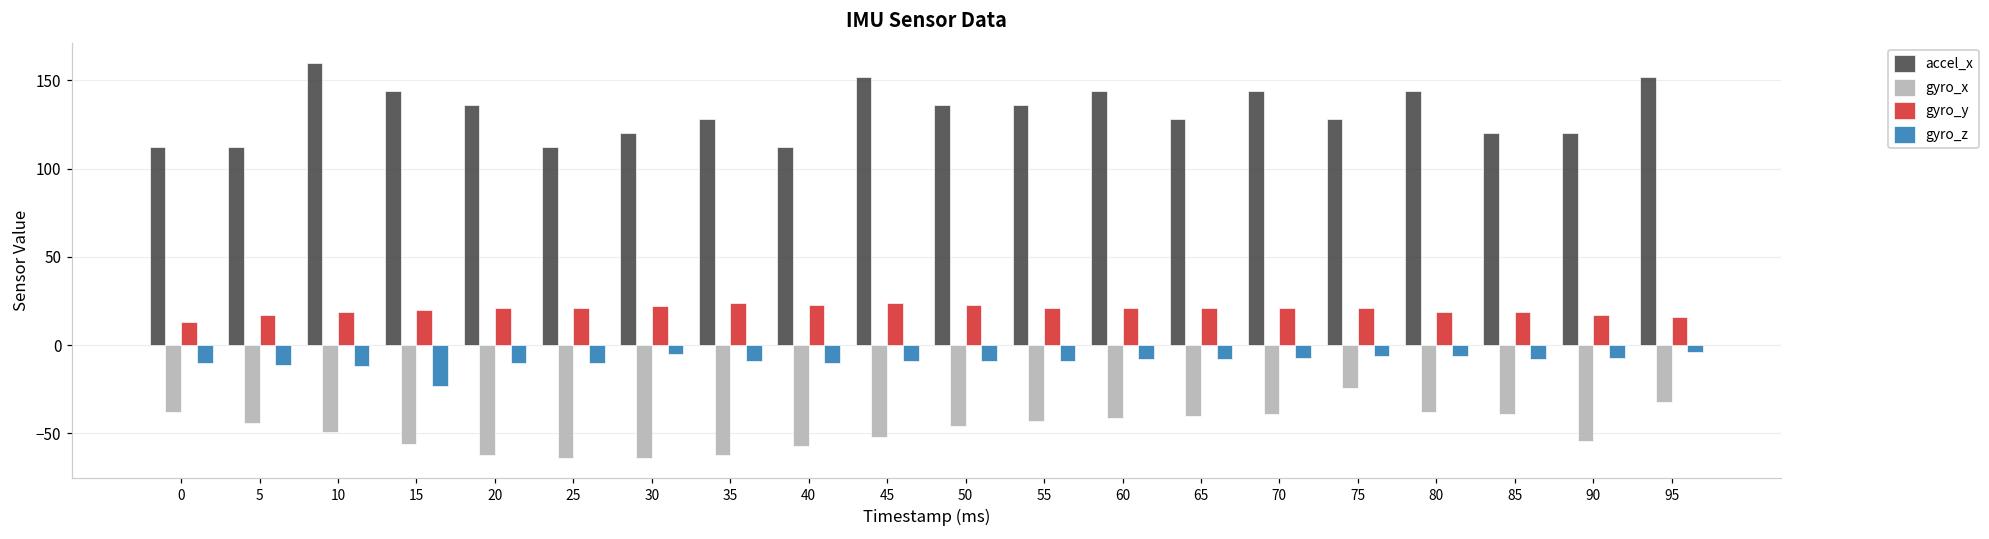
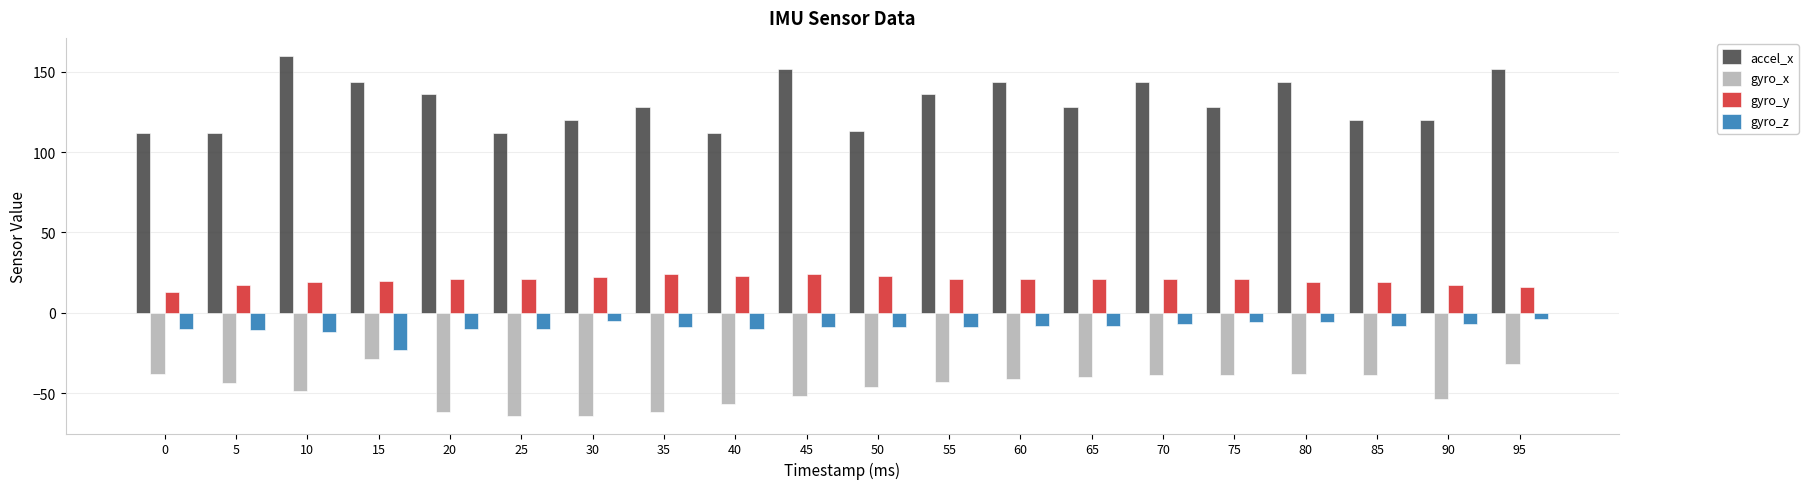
  {
    "accel_x": {
      "0": 112,
      "5": 112,
      "10": 160,
      "15": 144,
      "20": 136,
      "25": 112,
      "30": 120,
      "35": 128,
      "40": 112,
      "45": 152,
-     "50": 136,
+     "50": 113,
      "55": 136,
      "60": 144,
      "65": 128,
      "70": 144,
      "75": 128,
      "80": 144,
      "85": 120,
      "90": 120,
      "95": 152
    },
    "gyro_x": {
      "0": -38,
      "5": -44,
      "10": -49,
-     "15": -56,
+     "15": -29,
      "20": -62,
      "25": -64,
      "30": -64,
      "35": -62,
      "40": -57,
      "45": -52,
      "50": -46,
      "55": -43,
      "60": -41,
      "65": -40,
      "70": -39,
-     "75": -24,
+     "75": -39,
      "80": -38,
      "85": -39,
      "90": -54,
      "95": -32
    },
    "gyro_y": {
      "0": 13,
      "5": 17,
      "10": 19,
      "15": 20,
      "20": 21,
      "25": 21,
      "30": 22,
      "35": 24,
      "40": 23,
      "45": 24,
      "50": 23,
      "55": 21,
      "60": 21,
      "65": 21,
      "70": 21,
      "75": 21,
      "80": 19,
      "85": 19,
      "90": 17,
      "95": 16
    },
    "gyro_z": {
      "0": -10,
      "5": -11,
      "10": -12,
      "15": -23,
      "20": -10,
      "25": -10,
      "30": -5,
      "35": -9,
      "40": -10,
      "45": -9,
      "50": -9,
      "55": -9,
      "60": -8,
      "65": -8,
      "70": -7,
      "75": -6,
      "80": -6,
      "85": -8,
      "90": -7,
      "95": -4
    }
  }
